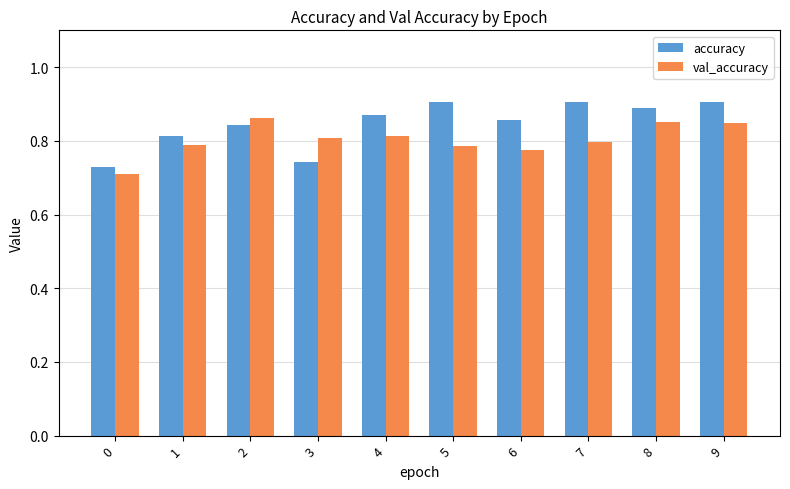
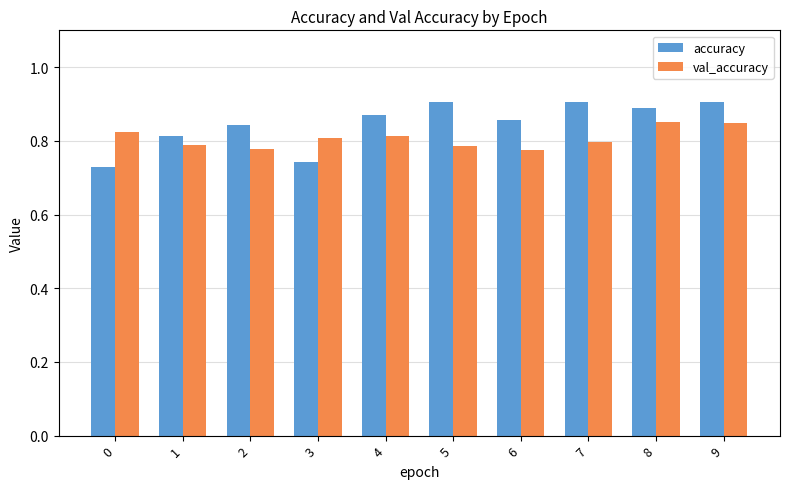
  {
    "accuracy": {
      "0": 0.73,
      "1": 0.81,
      "2": 0.84,
      "3": 0.74,
      "4": 0.87,
      "5": 0.91,
      "6": 0.86,
      "7": 0.91,
      "8": 0.89,
      "9": 0.91
    },
    "val_accuracy": {
-     "0": 0.71,
+     "0": 0.82,
      "1": 0.79,
-     "2": 0.86,
+     "2": 0.78,
      "3": 0.81,
      "4": 0.81,
      "5": 0.79,
      "6": 0.77,
      "7": 0.80,
      "8": 0.85,
      "9": 0.85
    }
  }
